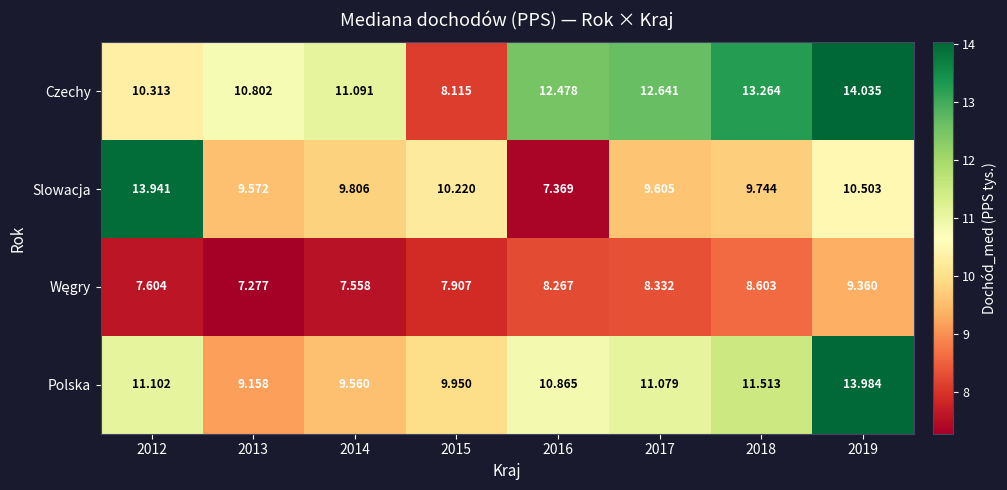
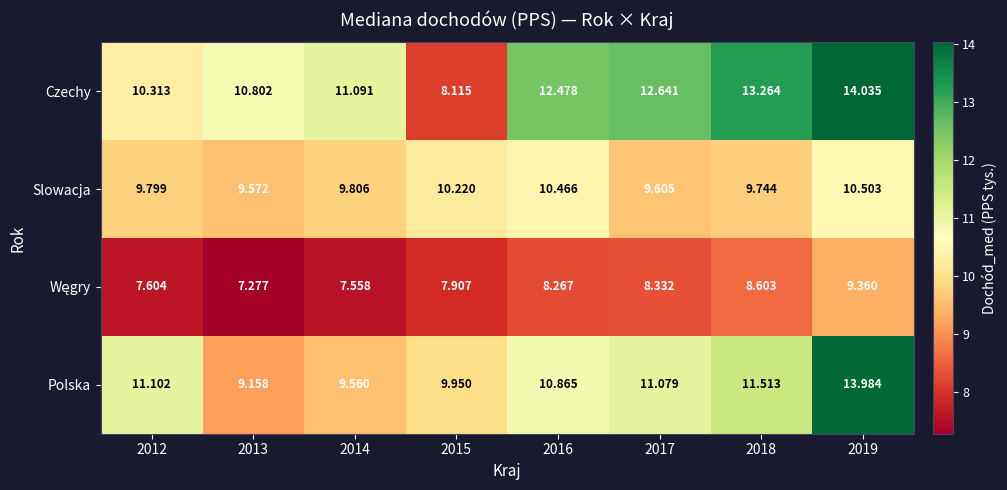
  {
    "Czechy": {
      "2012": 10.313,
      "2013": 10.802,
      "2014": 11.091,
      "2015": 8.115,
      "2016": 12.478,
      "2017": 12.641,
      "2018": 13.264,
      "2019": 14.035
    },
    "Slowacja": {
-     "2012": 13.941,
+     "2012": 9.799,
      "2013": 9.572,
      "2014": 9.806,
      "2015": 10.220,
-     "2016": 7.369,
+     "2016": 10.466,
      "2017": 9.605,
      "2018": 9.744,
      "2019": 10.503
    },
    "Węgry": {
      "2012": 7.604,
      "2013": 7.277,
      "2014": 7.558,
      "2015": 7.907,
      "2016": 8.267,
      "2017": 8.332,
      "2018": 8.603,
      "2019": 9.360
    },
    "Polska": {
      "2012": 11.102,
      "2013": 9.158,
      "2014": 9.560,
      "2015": 9.950,
      "2016": 10.865,
      "2017": 11.079,
      "2018": 11.513,
      "2019": 13.984
    }
  }
